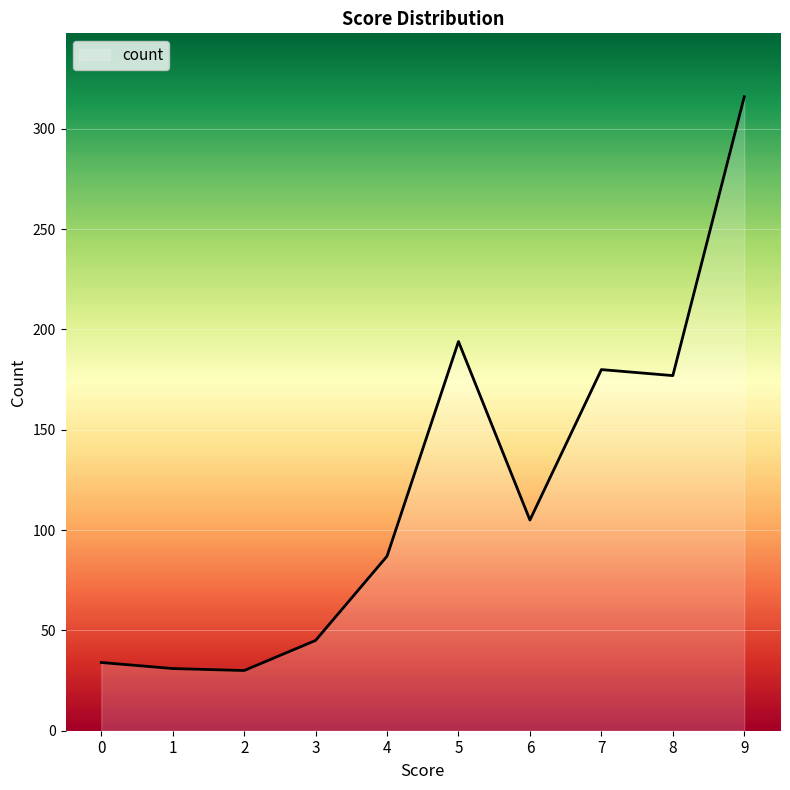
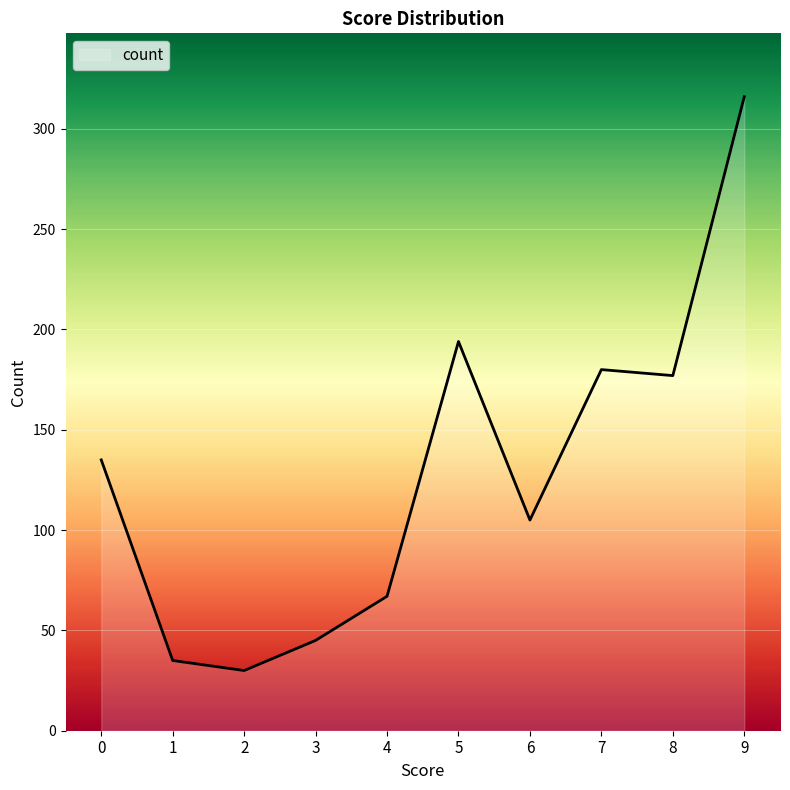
  {
-   "0": 34,
-   "1": 31,
+   "0": 135,
+   "1": 35,
    "2": 30,
    "3": 45,
-   "4": 87,
+   "4": 67,
    "5": 194,
    "6": 105,
    "7": 180,
    "8": 177,
    "9": 316
  }
